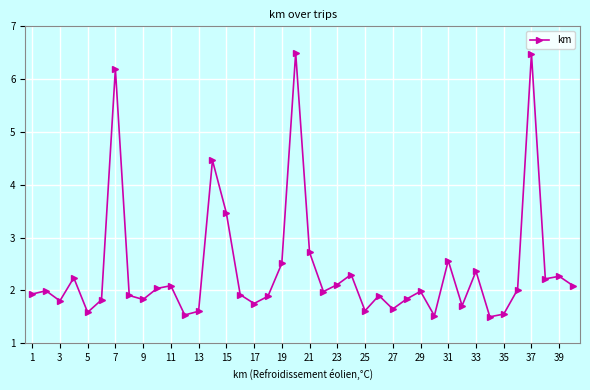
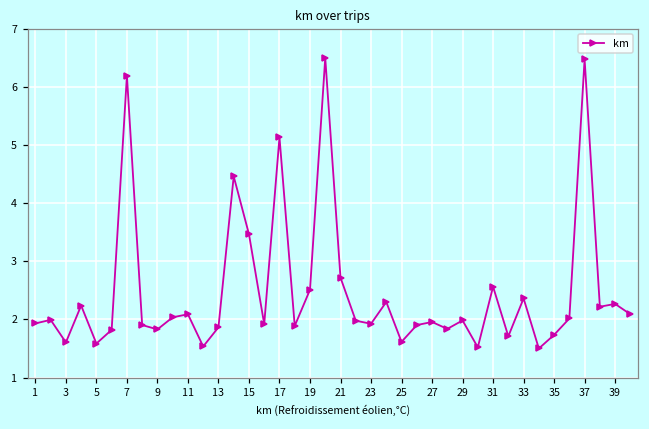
  {
    "1": 1.9,
-   "3": 1.8,
+   "3": 1.6,
    "5": 1.6,
    "7": 6.2,
    "9": 1.8,
    "11": 2.1,
-   "13": 1.6,
+   "13": 1.9,
    "15": 3.5,
-   "17": 1.8,
+   "17": 5.1,
    "19": 2.5,
    "21": 2.7,
-   "23": 2.1,
+   "23": 1.9,
    "25": 1.6,
-   "27": 1.6,
+   "27": 2.0,
    "29": 2.0,
    "31": 2.6,
    "33": 2.4,
-   "35": 1.6,
+   "35": 1.7,
    "37": 6.5,
    "39": 2.3
  }
